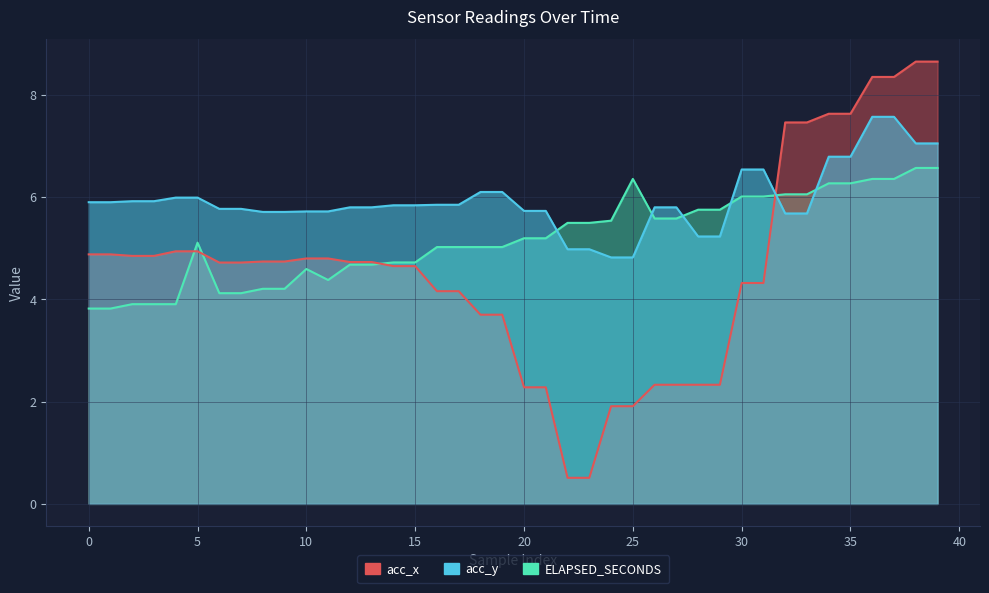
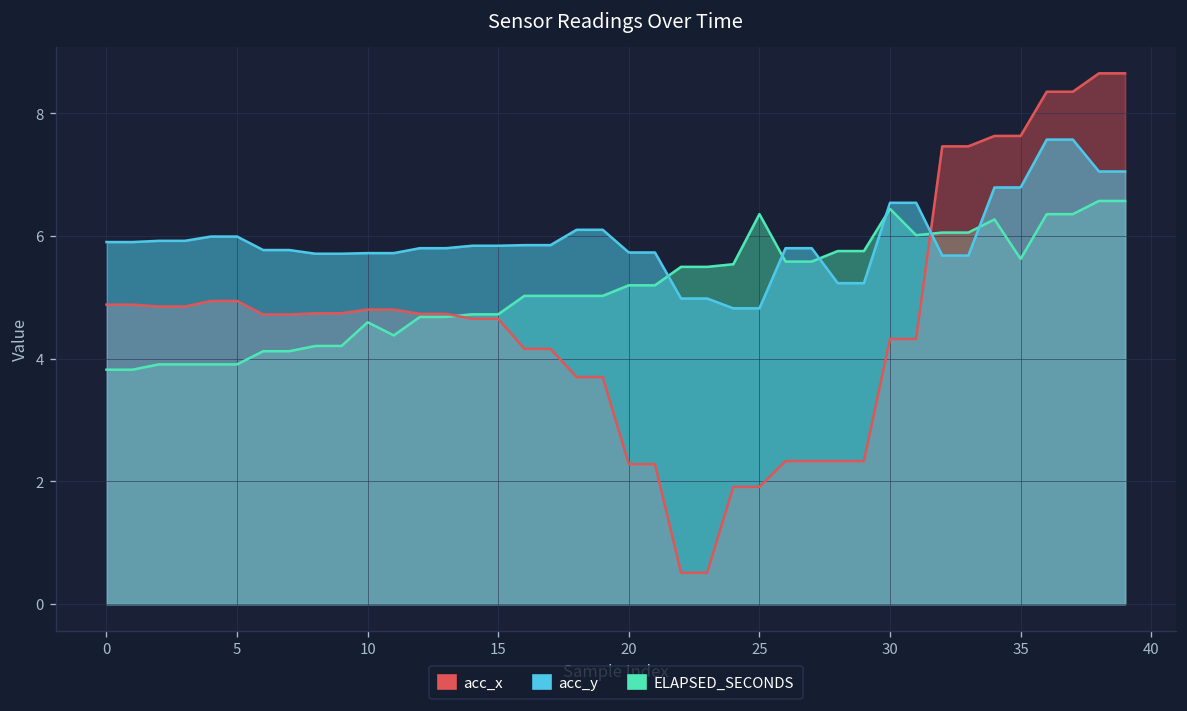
  {
    "ELAPSED_SECONDS": {
      "0": 3.8,
-     "5": 5.1,
+     "5": 3.9,
      "10": 4.6,
      "15": 4.7,
      "20": 5.2,
      "25": 6.4,
-     "30": 6.0,
-     "35": 6.3
+     "30": 6.4,
+     "35": 5.6
    }
  }
